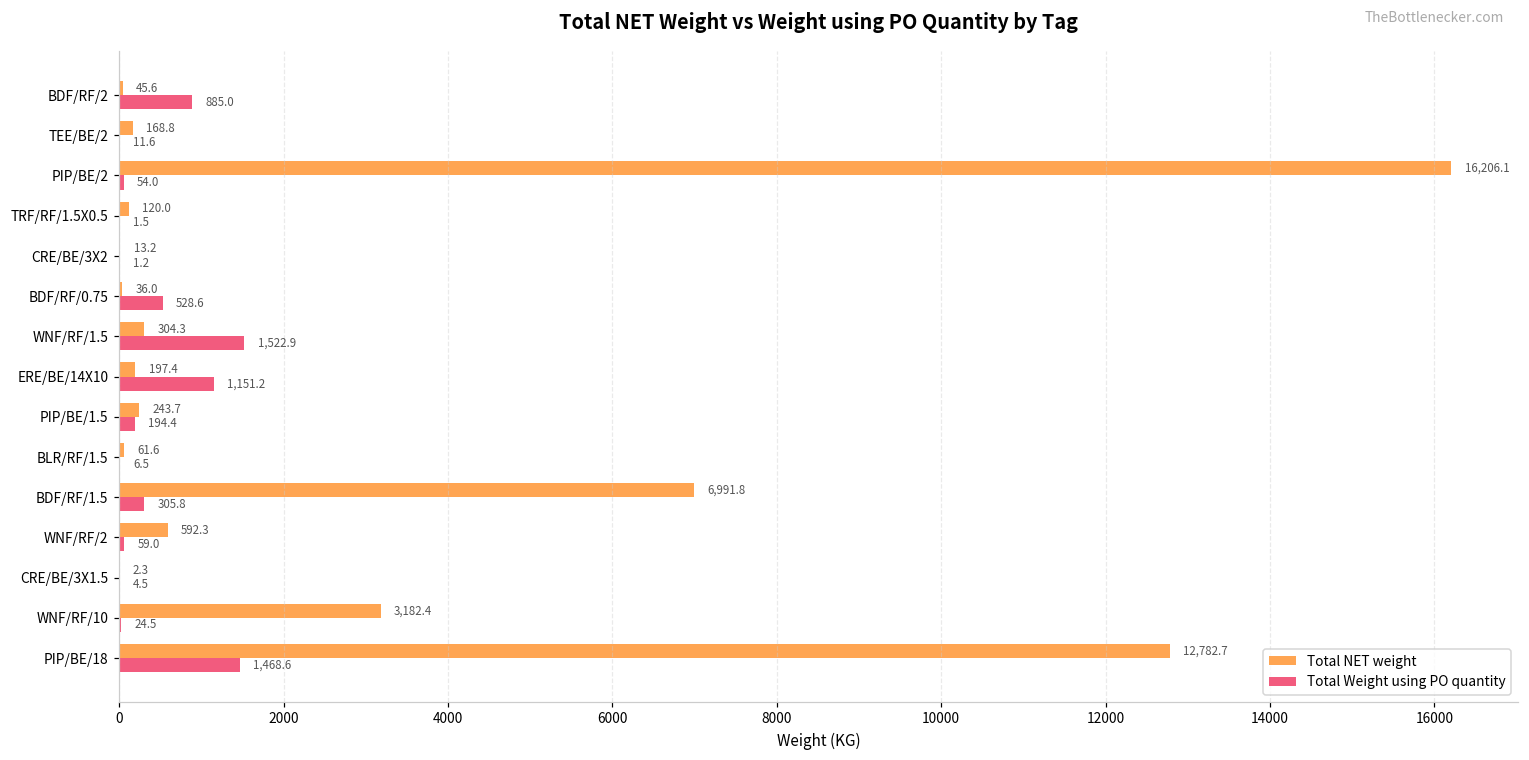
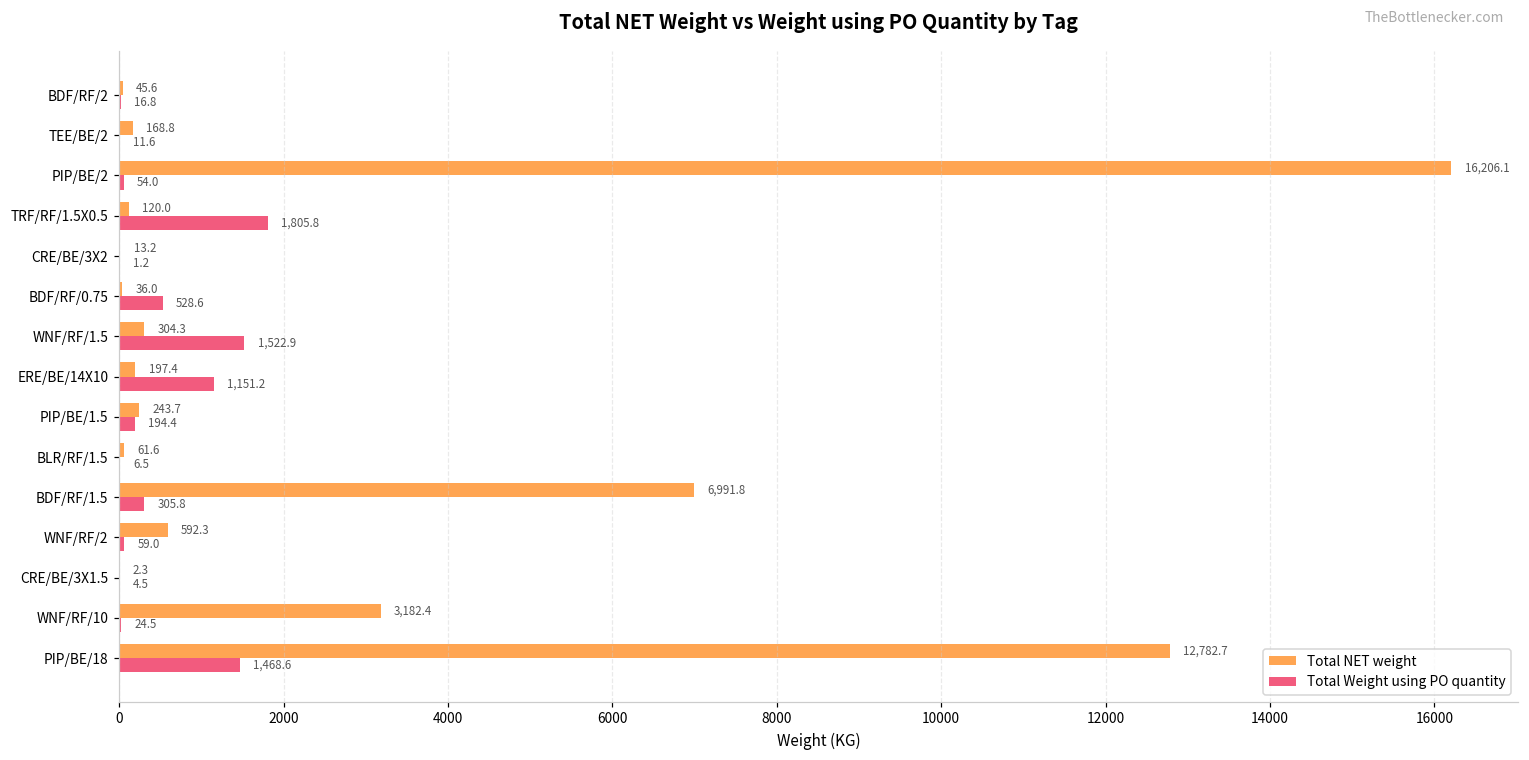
  {
    "Total NET weight": {
      "BDF/RF/2": "45.6",
      "TEE/BE/2": "168.8",
      "PIP/BE/2": "16,206.1",
      "TRF/RF/1.5X0.5": "120.0",
      "CRE/BE/3X2": "13.2",
      "BDF/RF/0.75": "36.0",
      "WNF/RF/1.5": "304.3",
      "ERE/BE/14X10": "197.4",
      "PIP/BE/1.5": "243.7",
      "BLR/RF/1.5": "61.6",
      "BDF/RF/1.5": "6,991.8",
      "WNF/RF/2": "592.3",
      "CRE/BE/3X1.5": "2.3",
      "WNF/RF/10": "3,182.4",
      "PIP/BE/18": "12,782.7"
    },
    "Total Weight using PO quantity": {
-     "BDF/RF/2": "885.0",
+     "BDF/RF/2": "16.8",
      "TEE/BE/2": "11.6",
      "PIP/BE/2": "54.0",
-     "TRF/RF/1.5X0.5": "1.5",
+     "TRF/RF/1.5X0.5": "1,805.8",
      "CRE/BE/3X2": "1.2",
      "BDF/RF/0.75": "528.6",
      "WNF/RF/1.5": "1,522.9",
      "ERE/BE/14X10": "1,151.2",
      "PIP/BE/1.5": "194.4",
      "BLR/RF/1.5": "6.5",
      "BDF/RF/1.5": "305.8",
      "WNF/RF/2": "59.0",
      "CRE/BE/3X1.5": "4.5",
      "WNF/RF/10": "24.5",
      "PIP/BE/18": "1,468.6"
    }
  }
